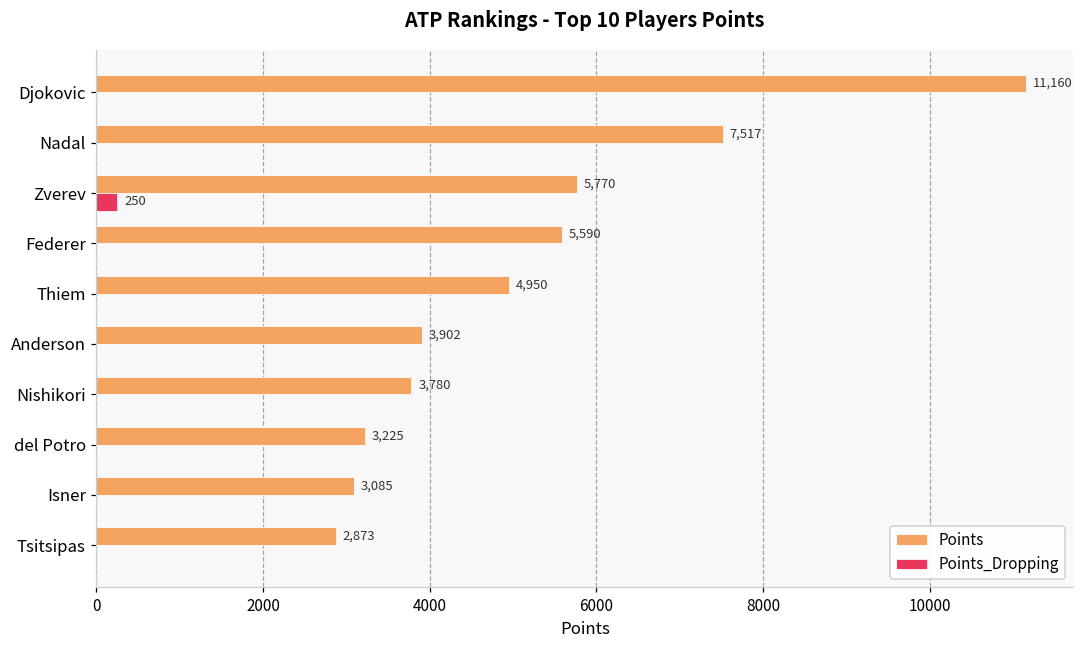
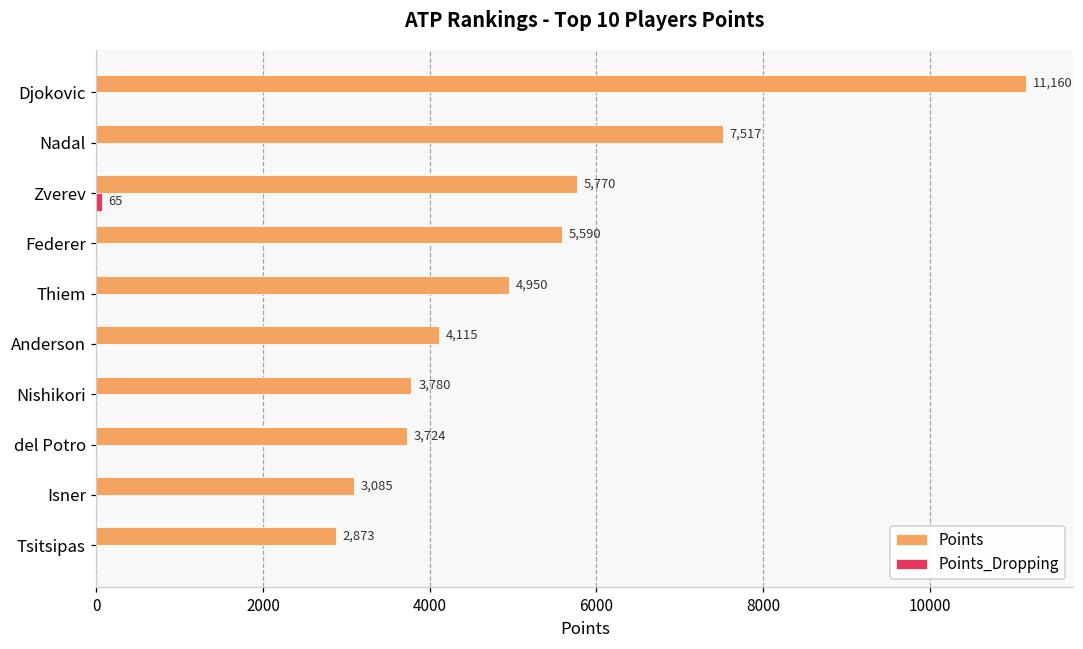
  {
    "Points": {
      "Djokovic": "11,160",
      "Nadal": "7,517",
      "Zverev": "5,770",
      "Federer": "5,590",
      "Thiem": "4,950",
-     "Anderson": "3,902",
+     "Anderson": "4,115",
      "Nishikori": "3,780",
-     "del Potro": "3,225",
+     "del Potro": "3,724",
      "Isner": "3,085",
      "Tsitsipas": "2,873"
    },
    "Points_Dropping": {
-     "Zverev": "250"
+     "Zverev": "65"
    }
  }
